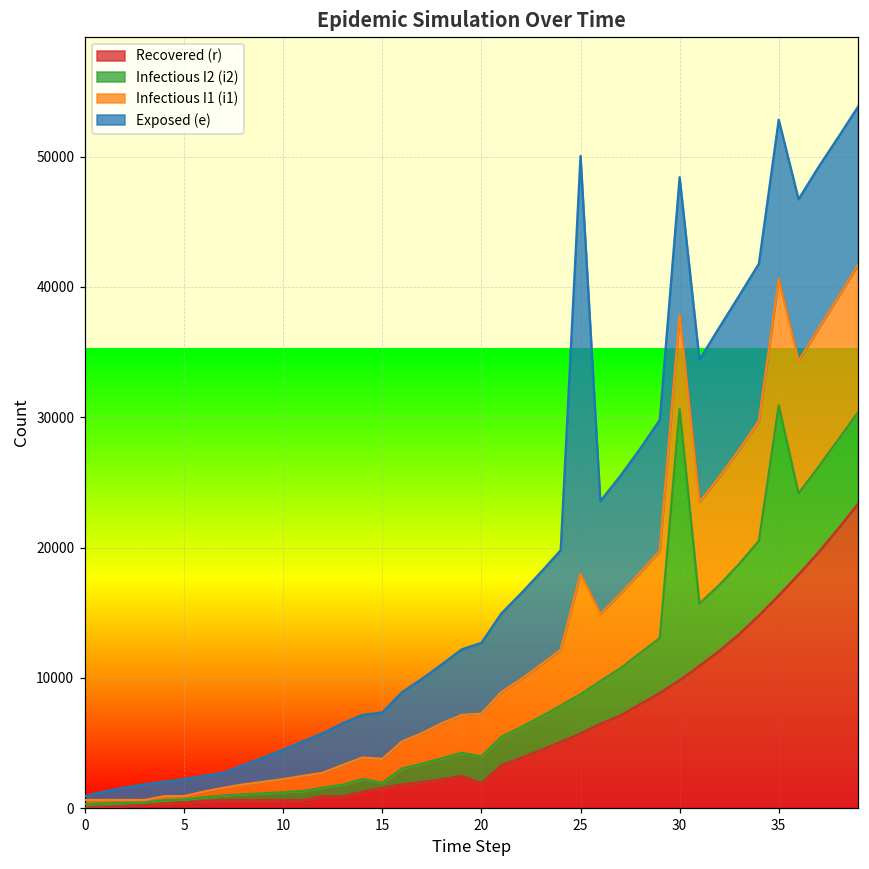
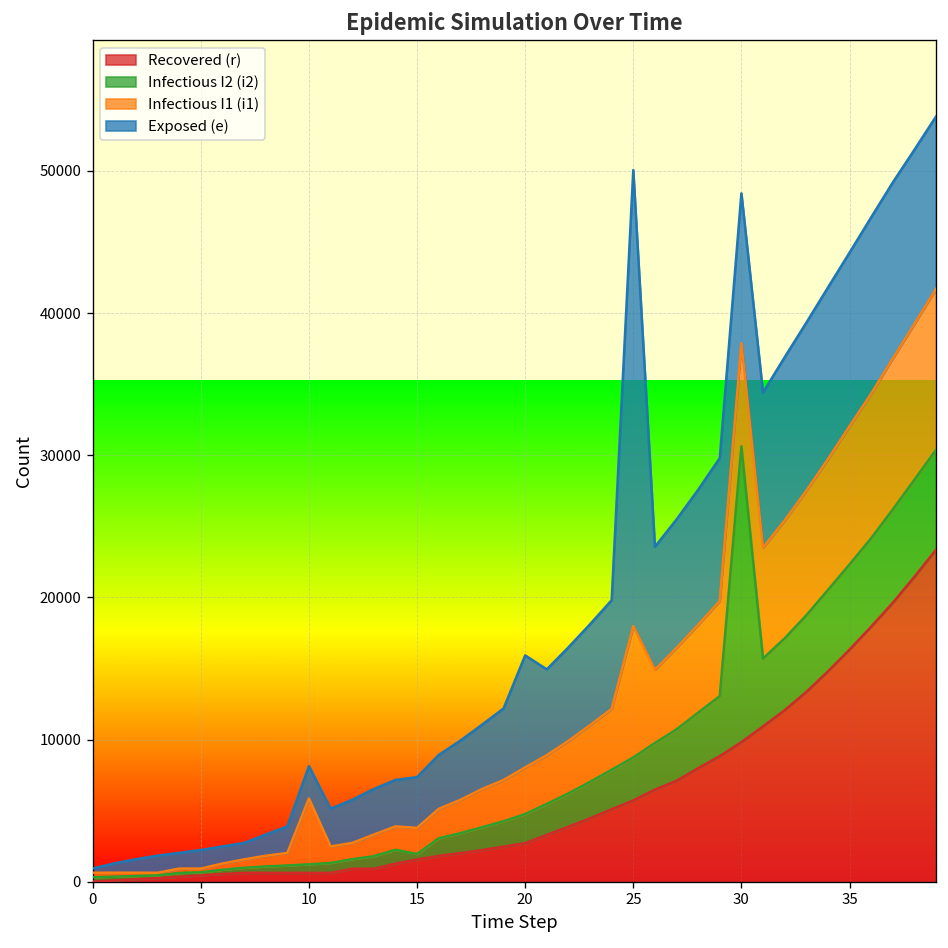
  {
    "Recovered (r)": {
      "0": 0,
      "5": 400,
      "10": 600,
      "15": 1600,
-     "20": 1900,
+     "20": 2700,
      "25": 5700,
      "30": 9800,
      "35": 16300
    },
    "Infectious I2 (i2)": {
      "0": 300,
      "5": 200,
      "10": 600,
      "15": 400,
      "20": 2000,
      "25": 3000,
      "30": 20800,
-     "35": 14600
+     "35": 6000
    },
    "Infectious I1 (i1)": {
      "0": 300,
      "5": 300,
-     "10": 1000,
+     "10": 4600,
      "15": 1800,
      "20": 3300,
      "25": 9200,
      "30": 7300,
      "35": 9700
    },
    "Exposed (e)": {
      "0": 300,
      "5": 1300,
      "10": 2300,
      "15": 3600,
-     "20": 5400,
+     "20": 7900,
      "25": 32100,
      "30": 10500,
      "35": 12200
    }
  }
